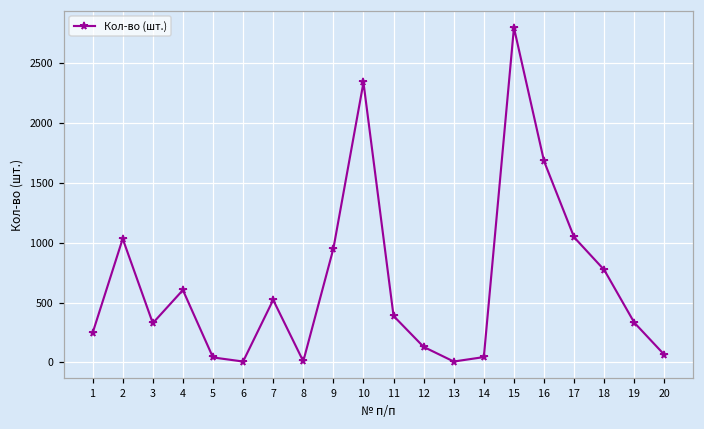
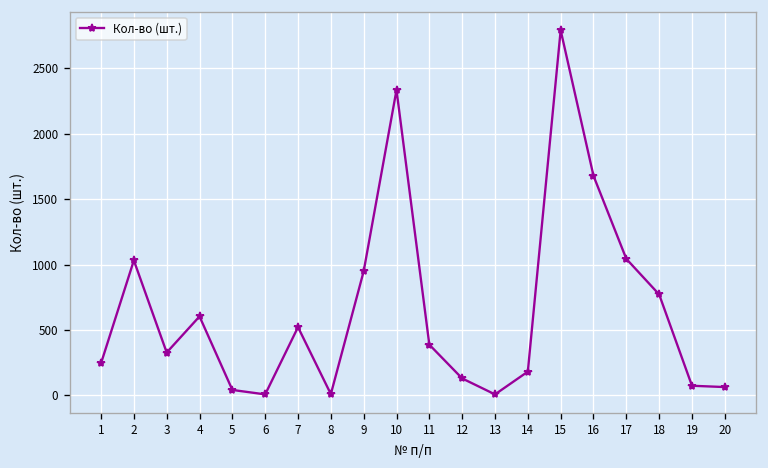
  {
    "1": 250,
    "2": 1030,
    "3": 330,
    "4": 600,
    "5": 40,
    "6": 10,
    "7": 520,
    "8": 10,
    "9": 950,
    "10": 2340,
    "11": 390,
    "12": 130,
    "13": 10,
-   "14": 50,
+   "14": 180,
    "15": 2790,
    "16": 1680,
    "17": 1040,
    "18": 770,
-   "19": 330,
+   "19": 70,
    "20": 60
  }
